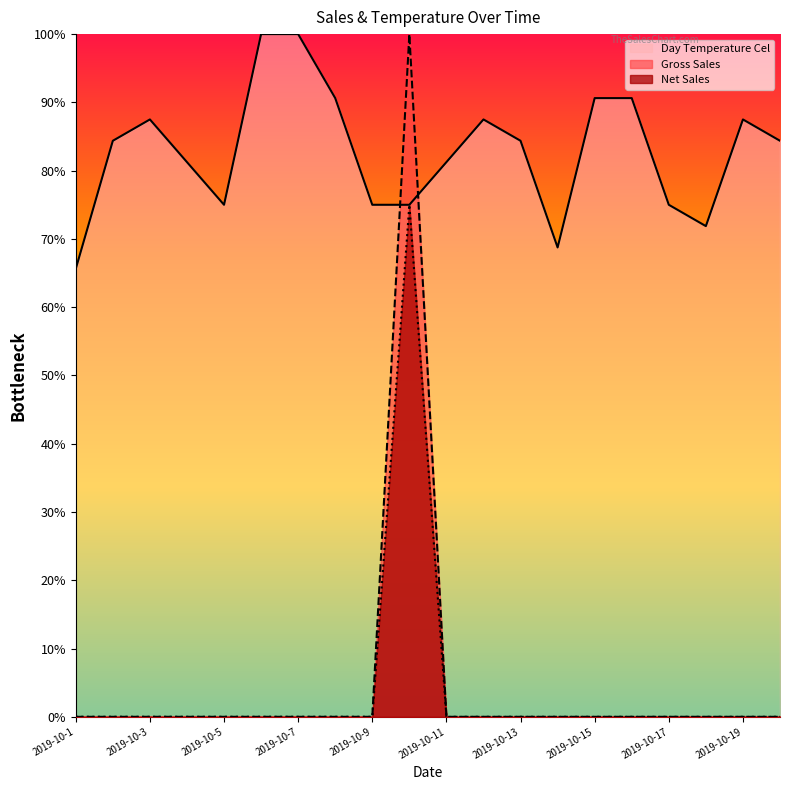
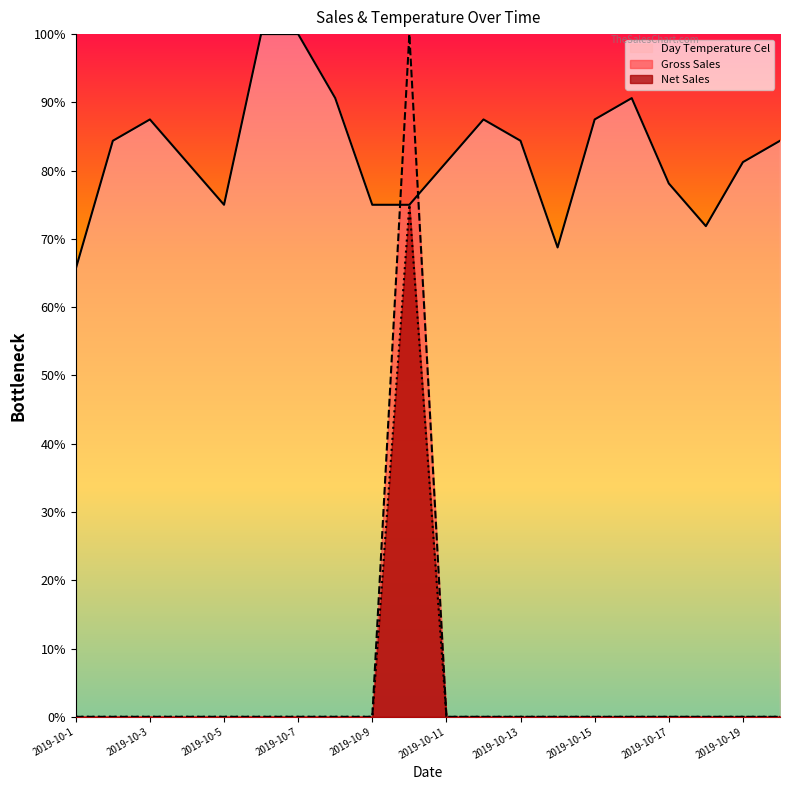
  {
    "Day Temperature Cel": {
      "2019-10-1": "66%",
      "2019-10-3": "88%",
      "2019-10-5": "75%",
      "2019-10-7": "100%",
      "2019-10-9": "75%",
      "2019-10-11": "81%",
      "2019-10-13": "84%",
-     "2019-10-15": "91%",
-     "2019-10-17": "75%",
-     "2019-10-19": "88%"
+     "2019-10-15": "88%",
+     "2019-10-17": "78%",
+     "2019-10-19": "81%"
    }
  }
